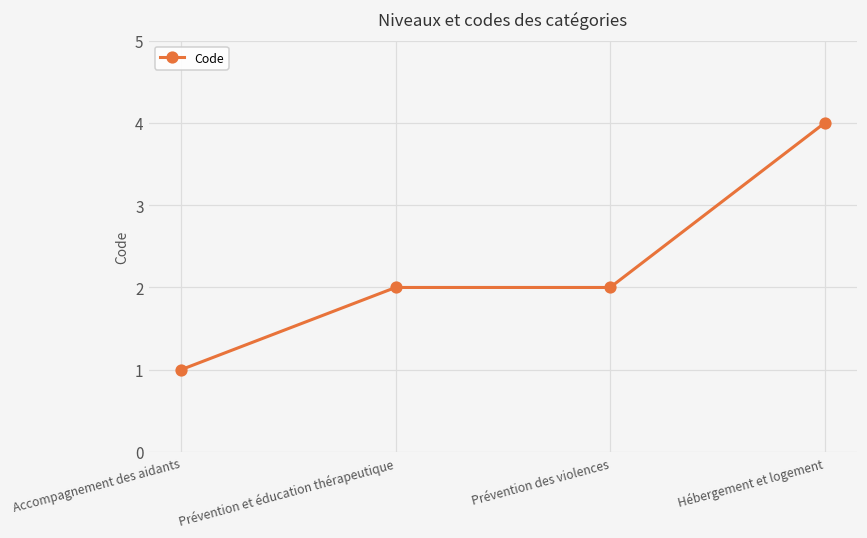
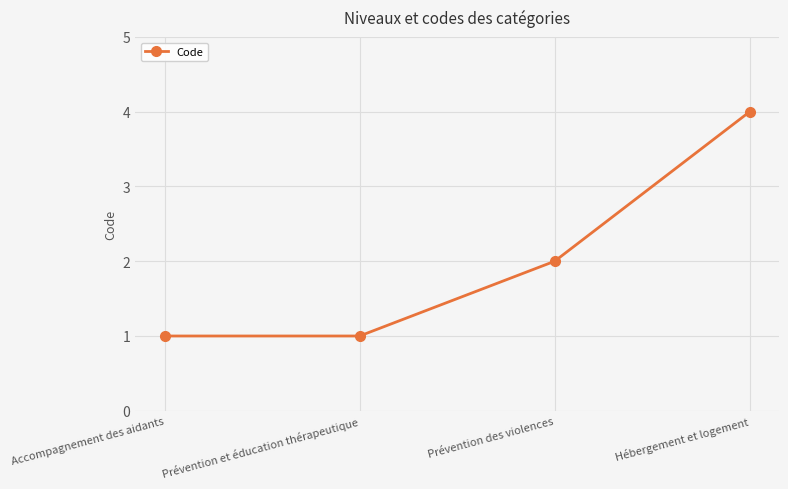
  {
    "Accompagnement des aidants": 1,
-   "Prévention et éducation thérapeutique": 2,
+   "Prévention et éducation thérapeutique": 1,
    "Prévention des violences": 2,
    "Hébergement et logement": 4
  }
